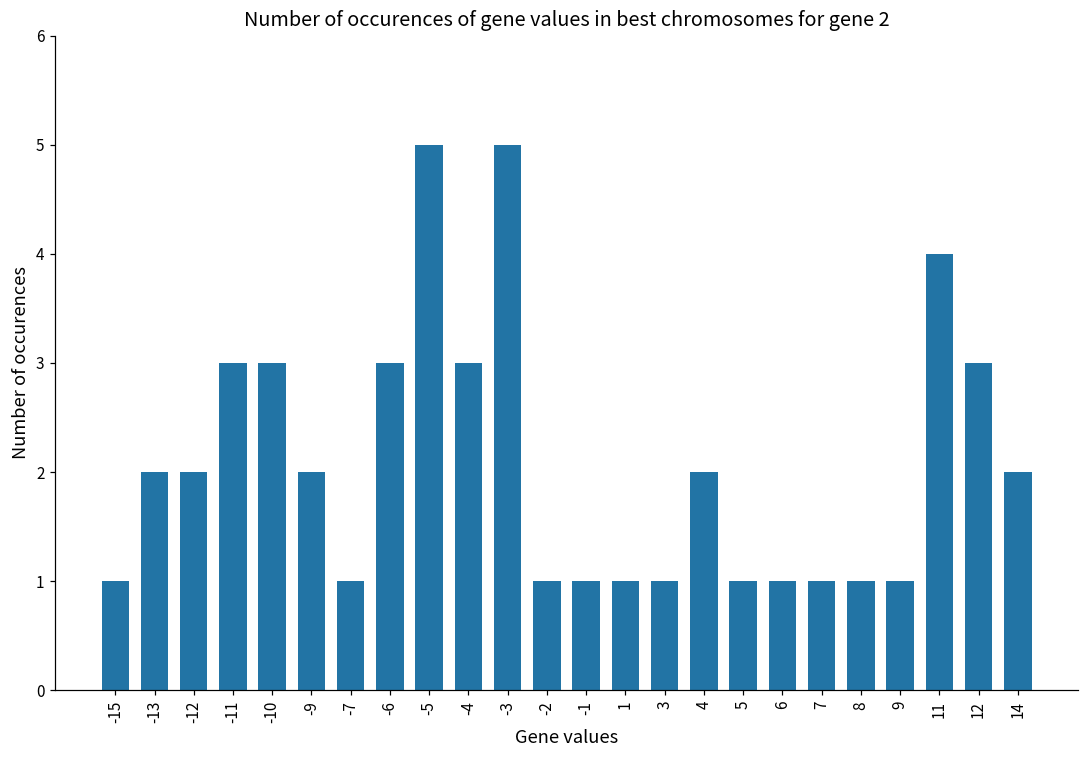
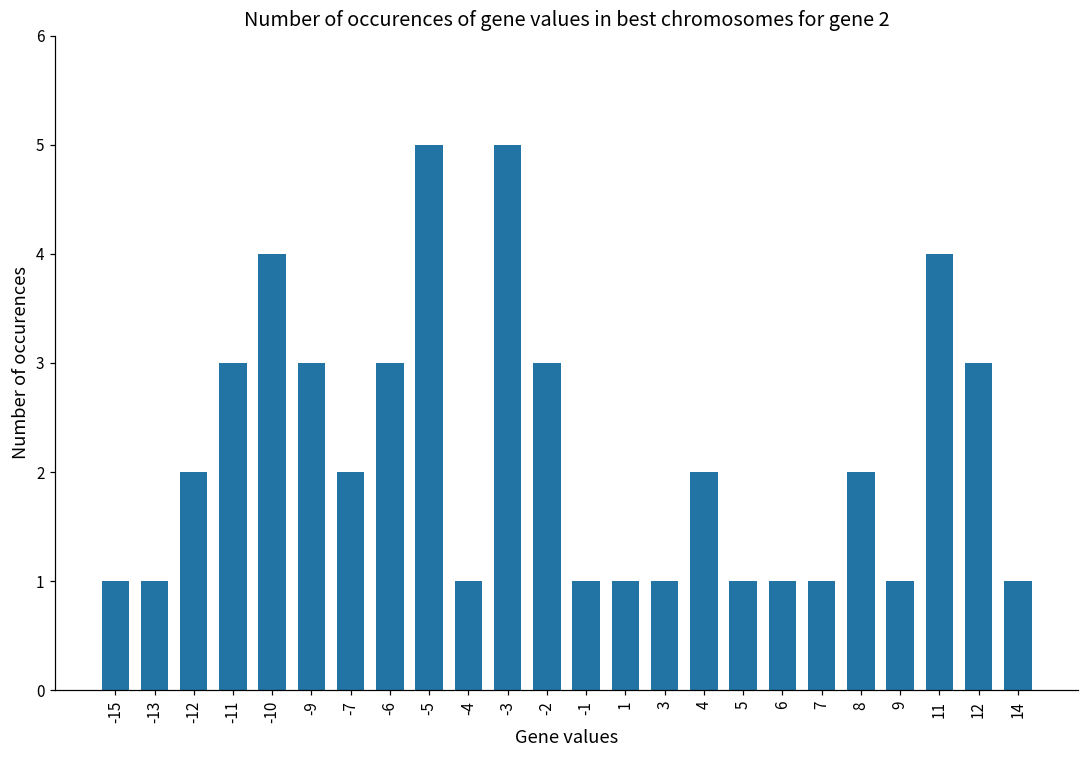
  {
    "-15": 1,
-   "-13": 2,
+   "-13": 1,
    "-12": 2,
    "-11": 3,
-   "-10": 3,
-   "-9": 2,
-   "-7": 1,
+   "-10": 4,
+   "-9": 3,
+   "-7": 2,
    "-6": 3,
    "-5": 5,
-   "-4": 3,
+   "-4": 1,
    "-3": 5,
-   "-2": 1,
+   "-2": 3,
    "-1": 1,
    "1": 1,
    "3": 1,
    "4": 2,
    "5": 1,
    "6": 1,
    "7": 1,
-   "8": 1,
+   "8": 2,
    "9": 1,
    "11": 4,
    "12": 3,
-   "14": 2
+   "14": 1
  }
